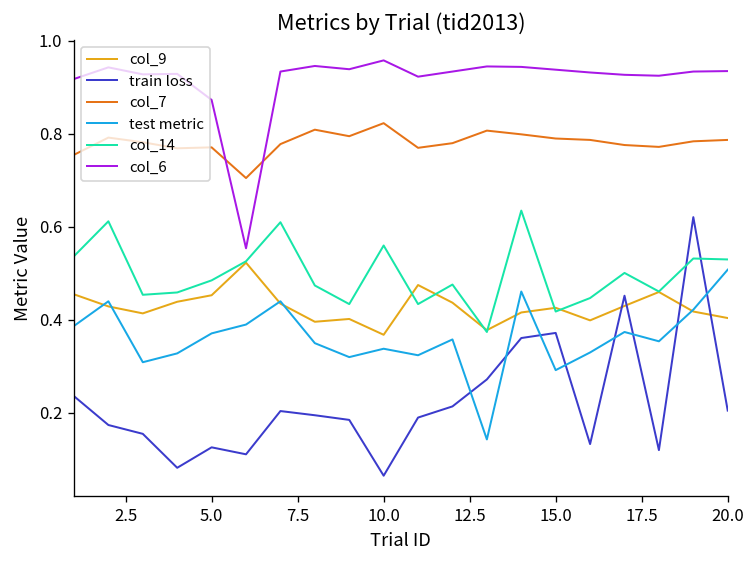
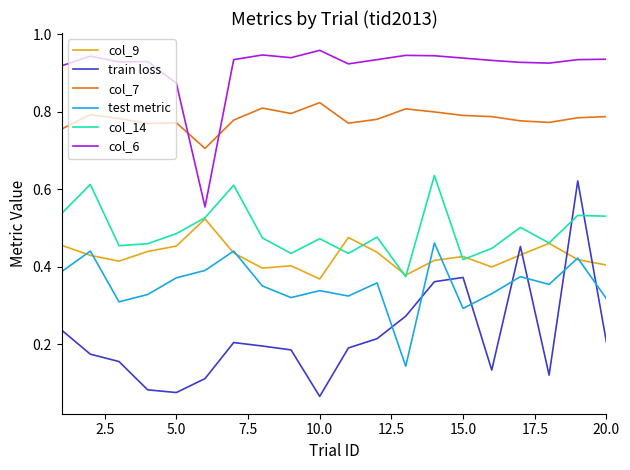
  {
    "train loss": {
-     "5.0": 0.13,
+     "5.0": 0.08,
      "10.0": 0.07,
      "15.0": 0.37,
      "20.0": 0.21
    },
    "test metric": {
      "5.0": 0.37,
      "10.0": 0.34,
      "15.0": 0.29,
-     "20.0": 0.51
+     "20.0": 0.32
    },
    "col_14": {
      "5.0": 0.49,
-     "10.0": 0.56,
+     "10.0": 0.47,
      "15.0": 0.42,
      "20.0": 0.53
    },
    "col_6": {
      "5.0": 0.87,
      "10.0": 0.96,
      "15.0": 0.94,
      "20.0": 0.94
    }
  }
